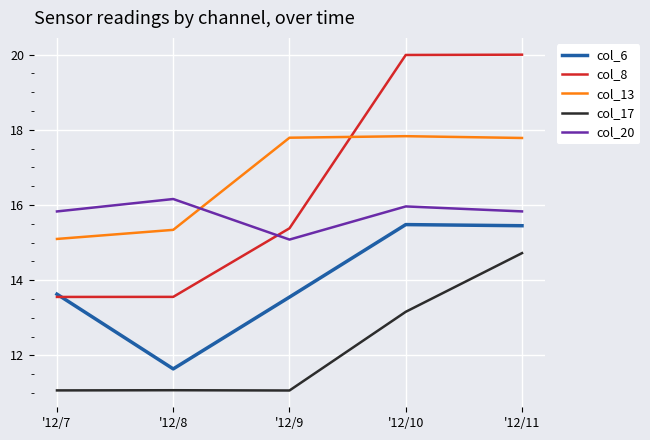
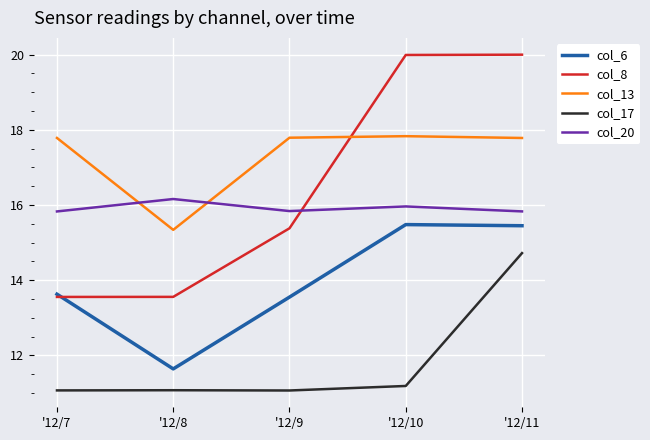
  {
    "col_6": {
      "'12/7": 13.6,
      "'12/8": 11.6,
      "'12/9": 13.6,
      "'12/10": 15.5,
      "'12/11": 15.4
    },
    "col_8": {
      "'12/7": 13.6,
      "'12/8": 13.6,
      "'12/9": 15.4,
      "'12/10": 20.0,
      "'12/11": 20.0
    },
    "col_13": {
-     "'12/7": 15.1,
+     "'12/7": 17.8,
      "'12/8": 15.3,
      "'12/9": 17.8,
      "'12/10": 17.8,
      "'12/11": 17.8
    },
    "col_17": {
      "'12/7": 11.1,
      "'12/8": 11.1,
      "'12/9": 11.1,
-     "'12/10": 13.2,
+     "'12/10": 11.2,
      "'12/11": 14.7
    },
    "col_20": {
      "'12/7": 15.8,
      "'12/8": 16.2,
-     "'12/9": 15.1,
+     "'12/9": 15.8,
      "'12/10": 16.0,
      "'12/11": 15.8
    }
  }
